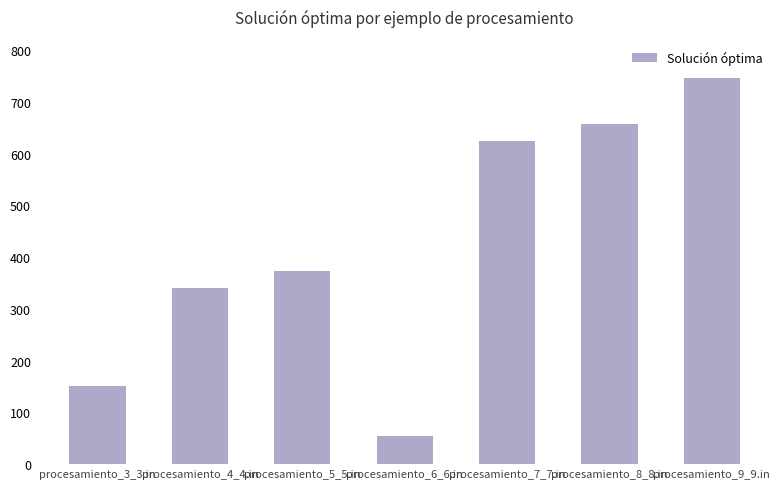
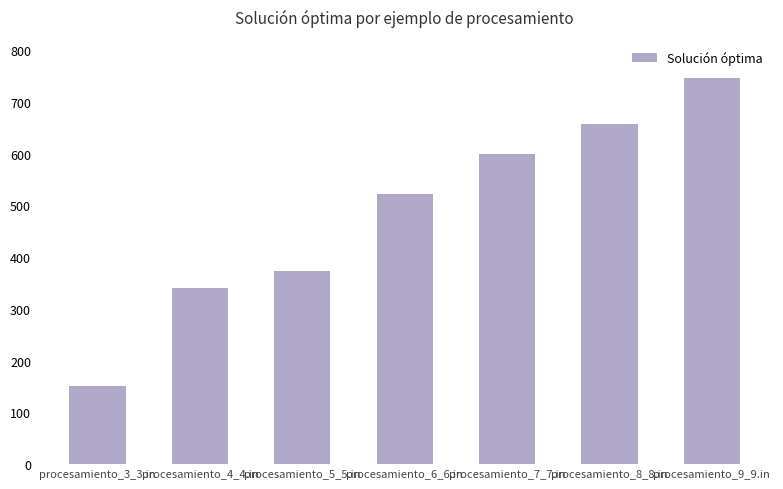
  {
    "procesamiento_3_3.in": 150,
    "procesamiento_4_4.in": 340,
    "procesamiento_5_5.in": 370,
-   "procesamiento_6_6.in": 60,
-   "procesamiento_7_7.in": 620,
+   "procesamiento_6_6.in": 520,
+   "procesamiento_7_7.in": 600,
    "procesamiento_8_8.in": 660,
    "procesamiento_9_9.in": 750
  }
